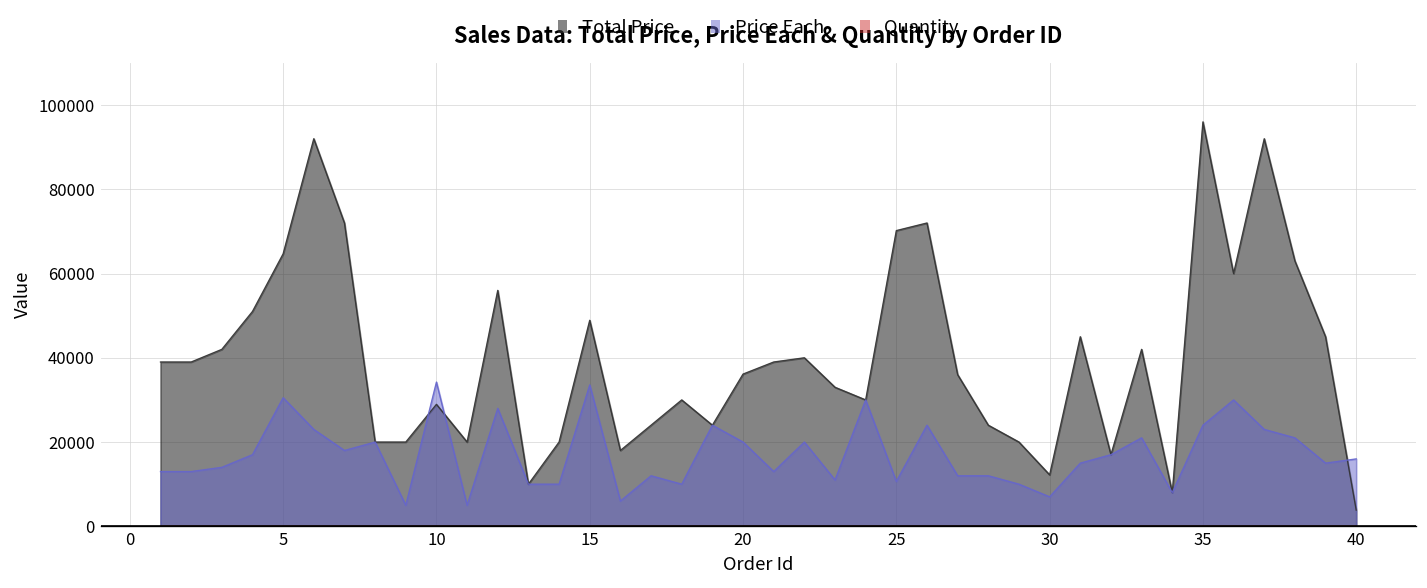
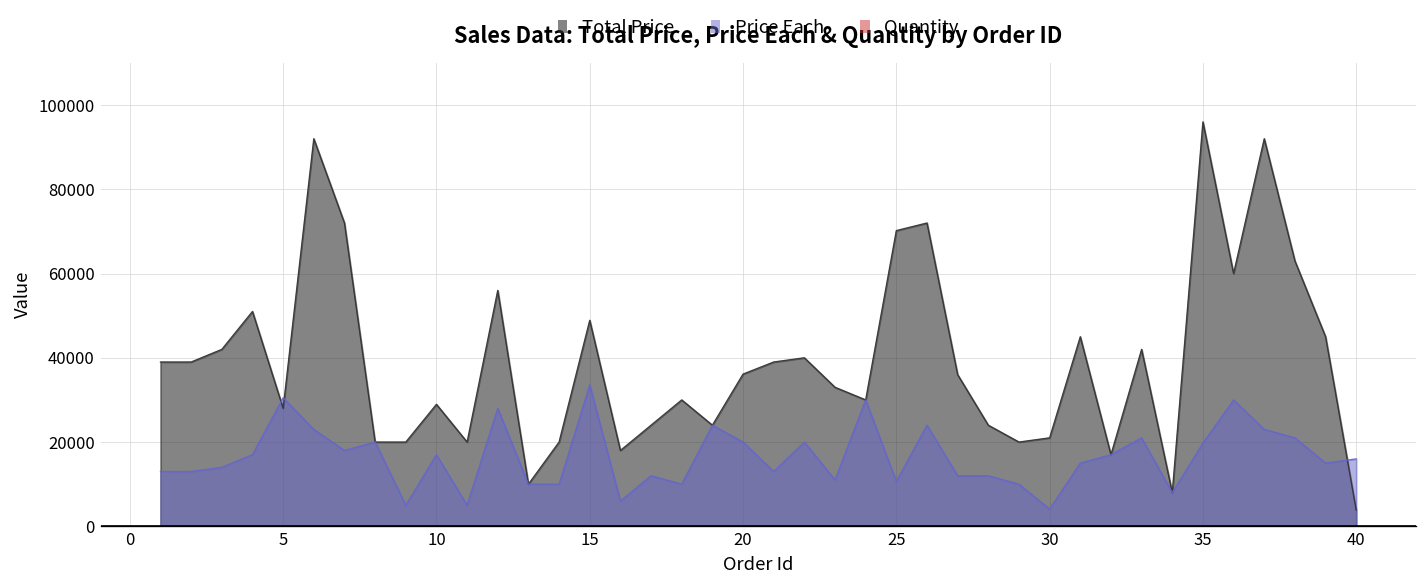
  {
    "Total Price": {
-     "5": 65000,
+     "5": 28000,
      "10": 29000,
      "15": 49000,
      "20": 36000,
      "25": 70000,
-     "30": 12000,
+     "30": 21000,
      "35": 96000,
      "40": 4000
    },
    "Price Each": {
      "5": 31000,
-     "10": 34000,
+     "10": 17000,
      "15": 34000,
      "20": 20000,
      "25": 11000,
-     "30": 7000,
-     "35": 24000,
+     "30": 4000,
+     "35": 20000,
      "40": 16000
    },
    "Quantity": {
      "5": 0,
      "10": 0,
      "15": 0,
      "20": 0,
      "25": 0,
      "30": 0,
      "35": 0,
      "40": 0
    }
  }
